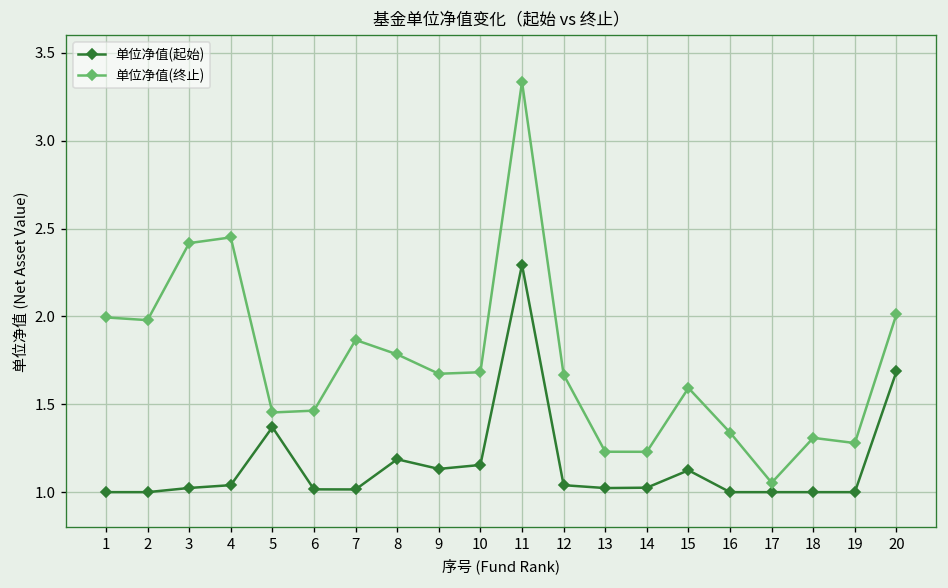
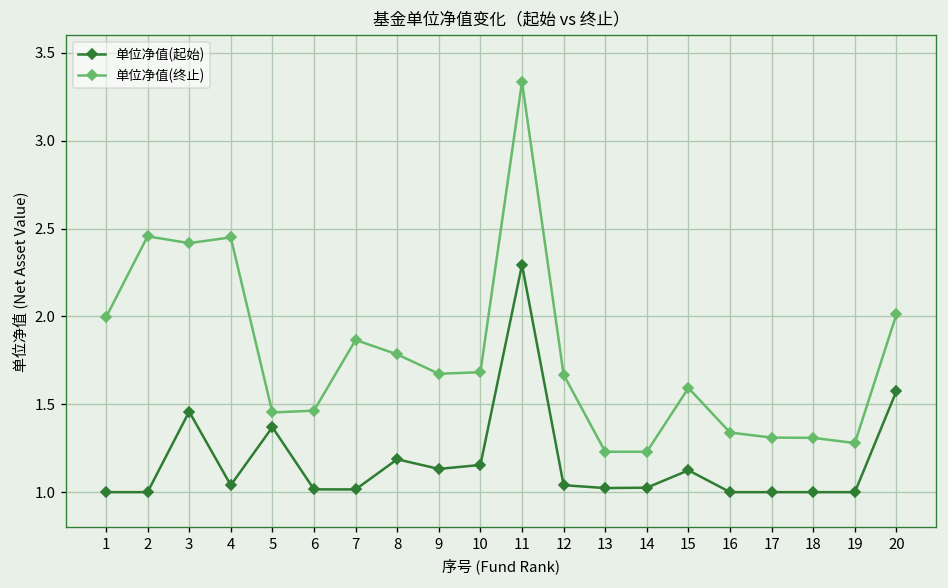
  {
    "单位净值(起始)": {
      "1": 1.00,
      "2": 1.00,
-     "3": 1.02,
+     "3": 1.46,
      "4": 1.04,
      "5": 1.37,
      "6": 1.02,
      "7": 1.02,
      "8": 1.19,
      "9": 1.13,
      "10": 1.15,
      "11": 2.29,
      "12": 1.04,
      "13": 1.02,
      "14": 1.03,
      "15": 1.12,
      "16": 1.00,
      "17": 1.00,
      "18": 1.00,
      "19": 1.00,
-     "20": 1.69
+     "20": 1.58
    },
    "单位净值(终止)": {
      "1": 1.99,
-     "2": 1.98,
+     "2": 2.46,
      "3": 2.42,
      "4": 2.45,
      "5": 1.45,
      "6": 1.46,
      "7": 1.87,
      "8": 1.78,
      "9": 1.67,
      "10": 1.68,
      "11": 3.33,
      "12": 1.67,
      "13": 1.23,
      "14": 1.23,
      "15": 1.59,
      "16": 1.34,
-     "17": 1.05,
+     "17": 1.31,
      "18": 1.31,
      "19": 1.28,
      "20": 2.01
    }
  }
